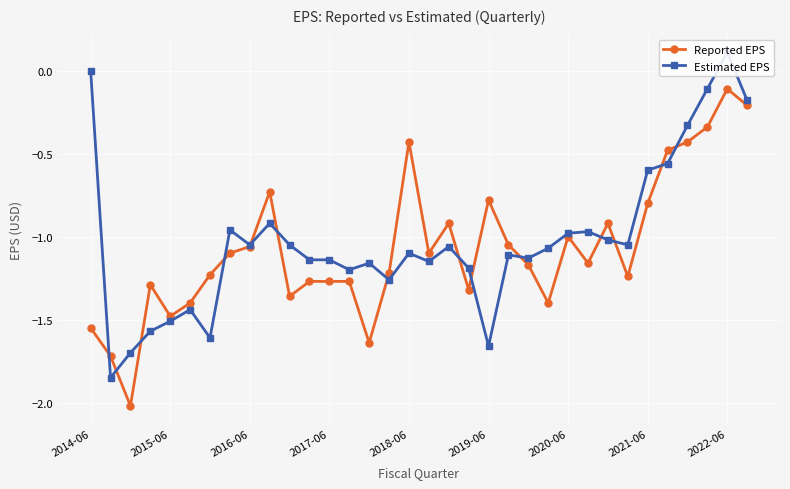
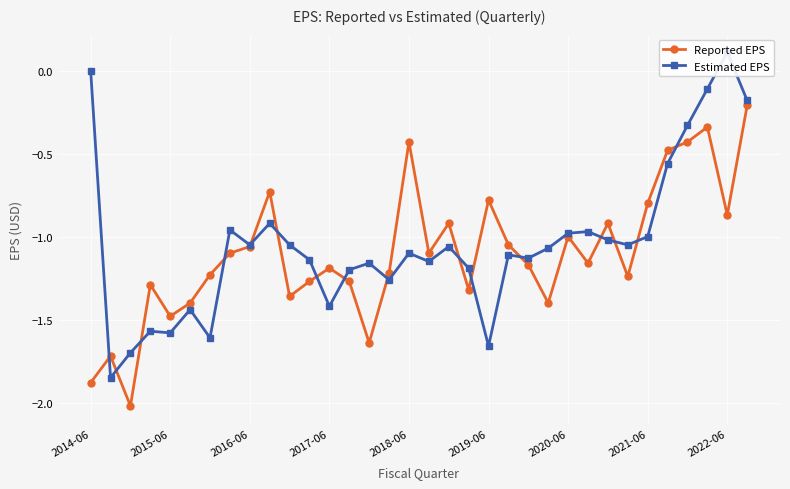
  {
    "Reported EPS": {
-     "2014-06": -1.55,
+     "2014-06": -1.88,
      "2015-06": -1.48,
-     "2017-06": -1.27,
+     "2017-06": -1.19,
      "2018-06": -0.43,
      "2019-06": -0.78,
      "2020-06": -1.00,
      "2021-06": -0.80,
-     "2022-06": -0.11
+     "2022-06": -0.87
    },
    "Estimated EPS": {
      "2014-06": 0.00,
-     "2015-06": -1.51,
-     "2017-06": -1.14,
+     "2015-06": -1.58,
+     "2017-06": -1.42,
      "2018-06": -1.10,
      "2019-06": -1.66,
      "2020-06": -0.98,
-     "2021-06": -0.6
+     "2021-06": -1.0
    }
  }
